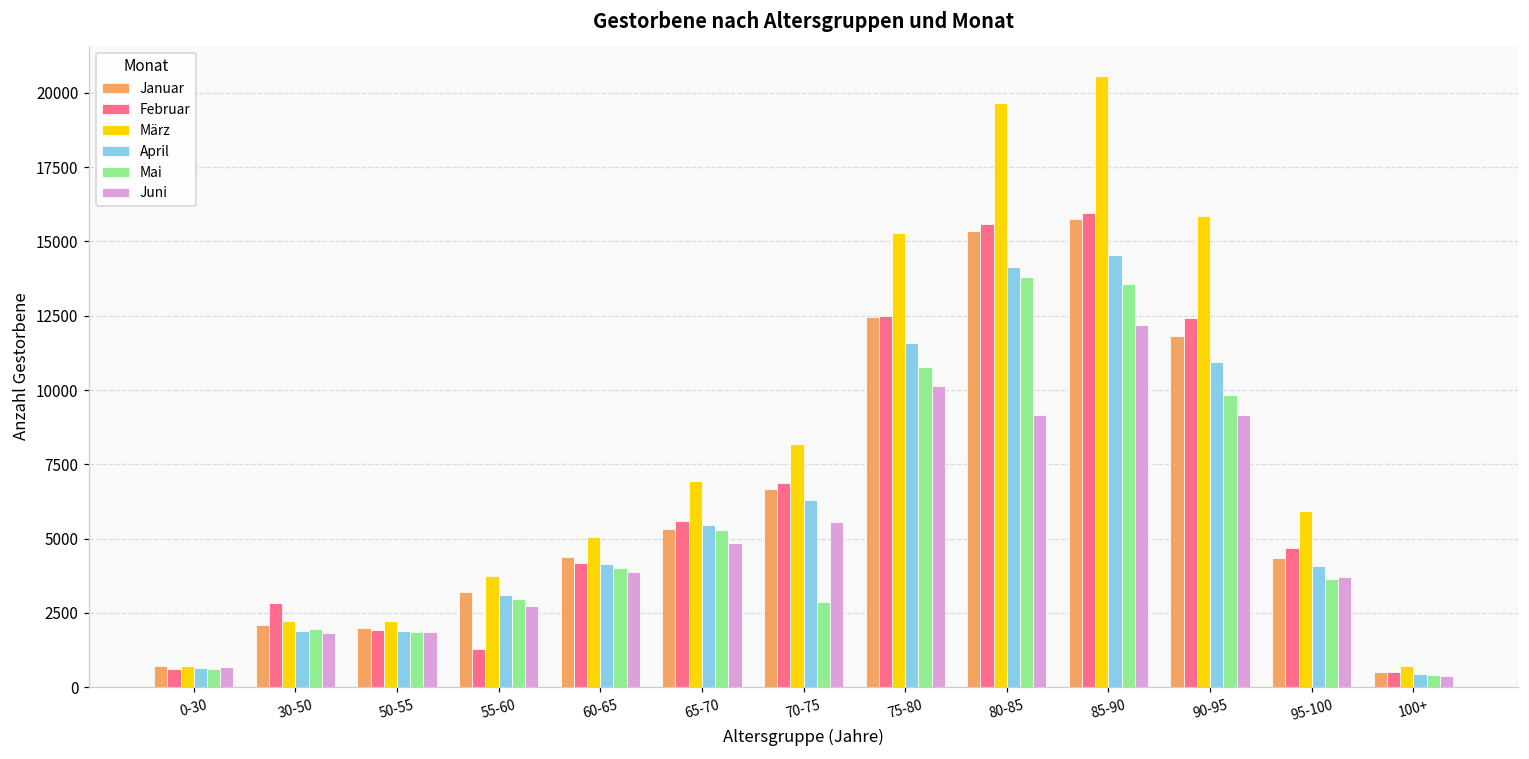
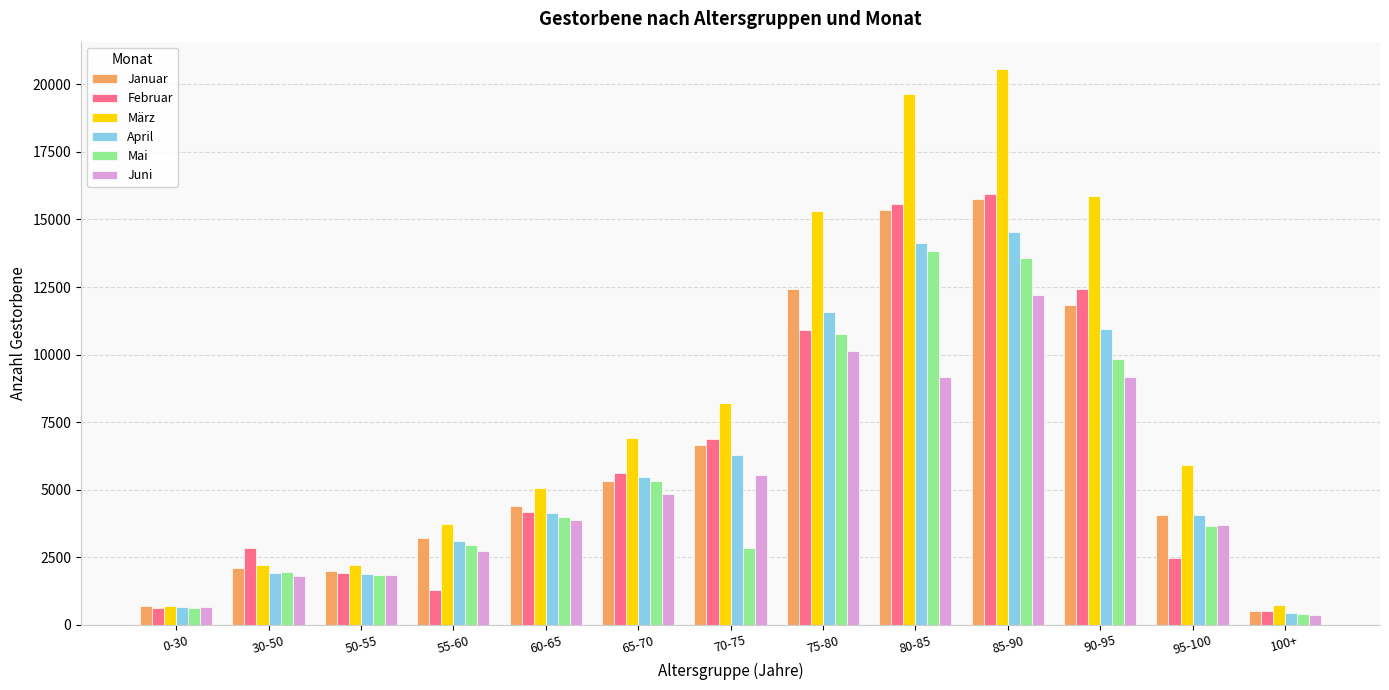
  {
    "Januar": {
      "0-30": 700,
      "30-50": 2100,
      "50-55": 2000,
      "55-60": 3200,
      "60-65": 4400,
      "65-70": 5300,
      "70-75": 6700,
      "75-80": 12400,
      "80-85": 15300,
      "85-90": 15800,
      "90-95": 11800,
-     "95-100": 4300,
+     "95-100": 4000,
      "100+": 500
    },
    "Februar": {
      "0-30": 600,
      "30-50": 2800,
      "50-55": 1900,
      "55-60": 1300,
      "60-65": 4200,
      "65-70": 5600,
      "70-75": 6900,
-     "75-80": 12500,
+     "75-80": 10900,
      "80-85": 15600,
      "85-90": 15900,
      "90-95": 12400,
-     "95-100": 4700,
+     "95-100": 2500,
      "100+": 500
    },
    "März": {
      "0-30": 700,
      "30-50": 2200,
      "50-55": 2200,
      "55-60": 3700,
      "60-65": 5100,
      "65-70": 6900,
      "70-75": 8200,
      "75-80": 15300,
      "80-85": 19700,
      "85-90": 20600,
      "90-95": 15900,
      "95-100": 5900,
      "100+": 700
    },
    "April": {
      "0-30": 700,
      "30-50": 1900,
      "50-55": 1900,
      "55-60": 3100,
      "60-65": 4100,
      "65-70": 5500,
      "70-75": 6300,
      "75-80": 11600,
      "80-85": 14100,
      "85-90": 14500,
      "90-95": 10900,
      "95-100": 4100,
      "100+": 400
    },
    "Mai": {
      "0-30": 600,
      "30-50": 2000,
      "50-55": 1800,
      "55-60": 3000,
      "60-65": 4000,
      "65-70": 5300,
      "70-75": 2900,
      "75-80": 10800,
      "80-85": 13800,
      "85-90": 13600,
      "90-95": 9800,
      "95-100": 3600,
      "100+": 400
    },
    "Juni": {
      "0-30": 700,
      "30-50": 1800,
      "50-55": 1800,
      "55-60": 2700,
      "60-65": 3900,
      "65-70": 4800,
      "70-75": 5600,
      "75-80": 10100,
      "80-85": 9200,
      "85-90": 12200,
      "90-95": 9200,
      "95-100": 3700,
      "100+": 400
    }
  }
